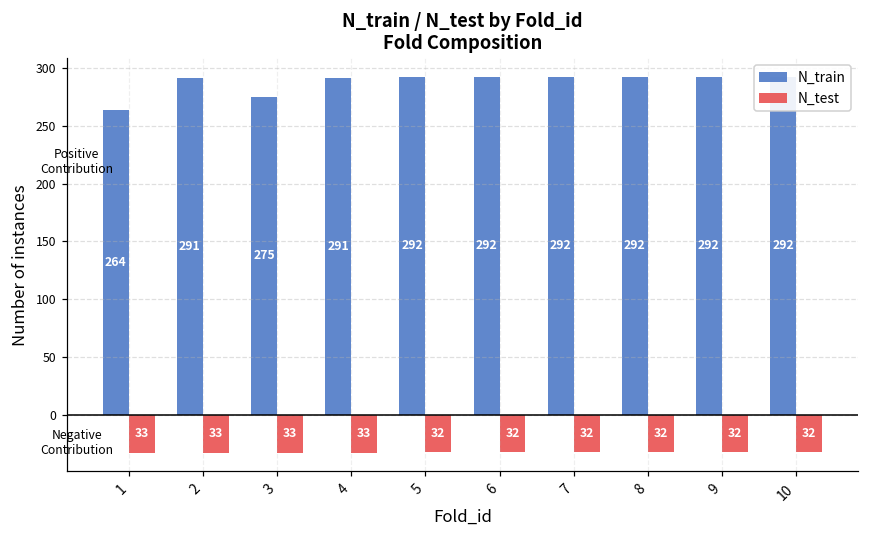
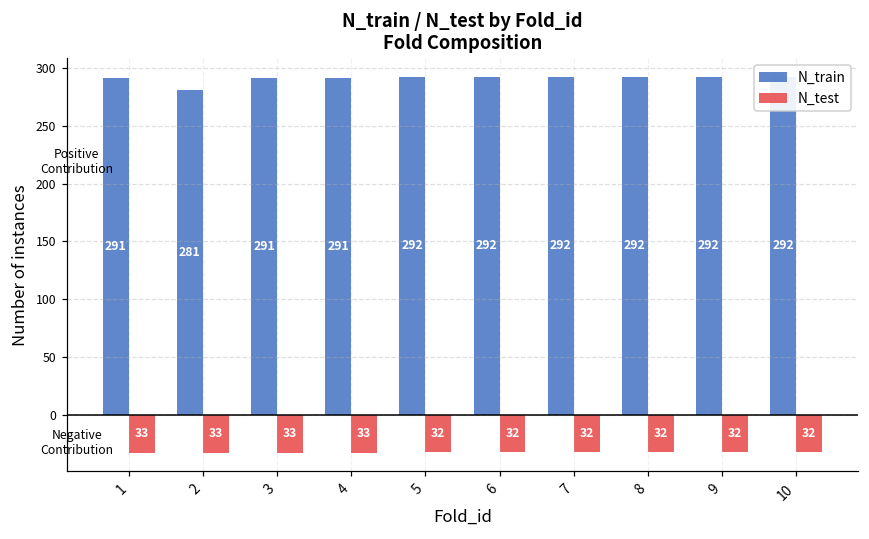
  {
    "N_train": {
-     "1": 264,
-     "2": 291,
-     "3": 275,
+     "1": 291,
+     "2": 281,
+     "3": 291,
      "4": 291,
      "5": 292,
      "6": 292,
      "7": 292,
      "8": 292,
      "9": 292
    }
  }
